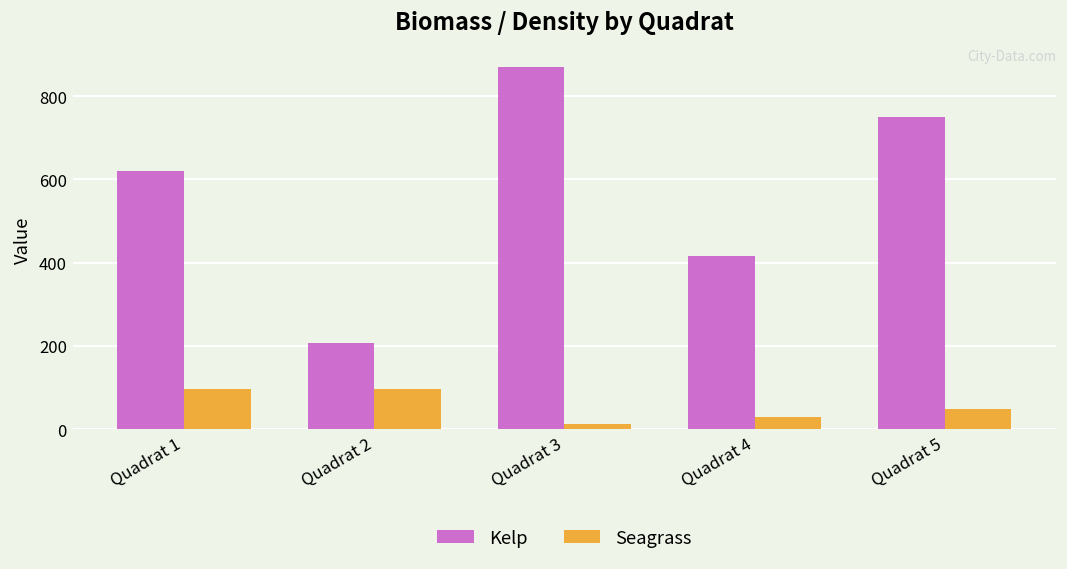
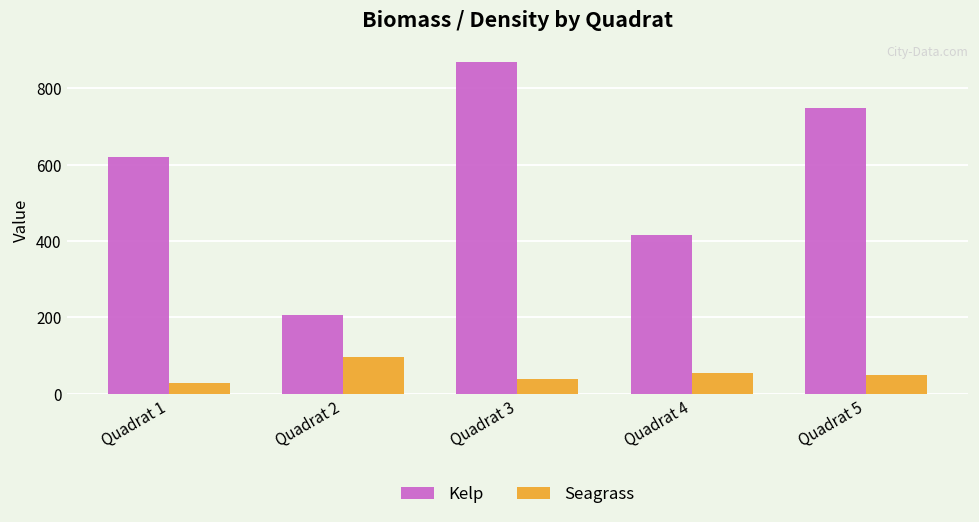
  {
    "Kelp": {
      "Quadrat 1": 620,
      "Quadrat 2": 210,
      "Quadrat 3": 870,
      "Quadrat 4": 420,
      "Quadrat 5": 750
    },
    "Seagrass": {
-     "Quadrat 1": 100,
+     "Quadrat 1": 30,
      "Quadrat 2": 100,
-     "Quadrat 3": 10,
-     "Quadrat 4": 30,
+     "Quadrat 3": 40,
+     "Quadrat 4": 60,
      "Quadrat 5": 50
    }
  }
